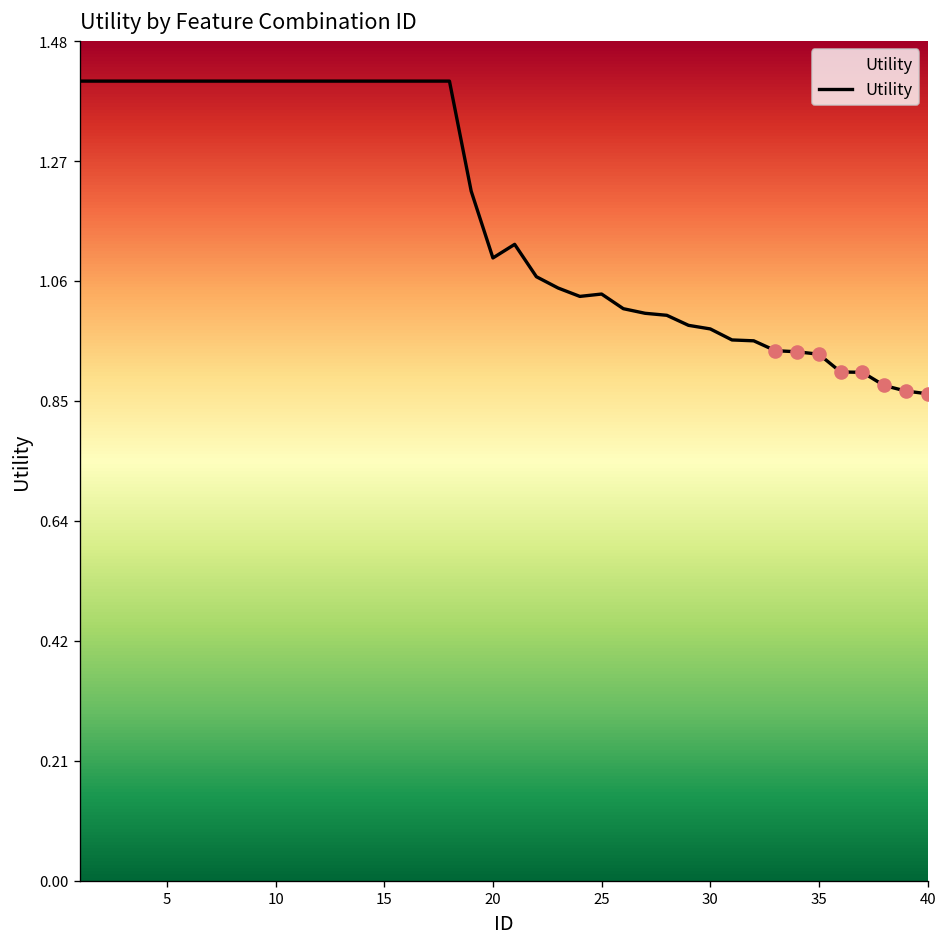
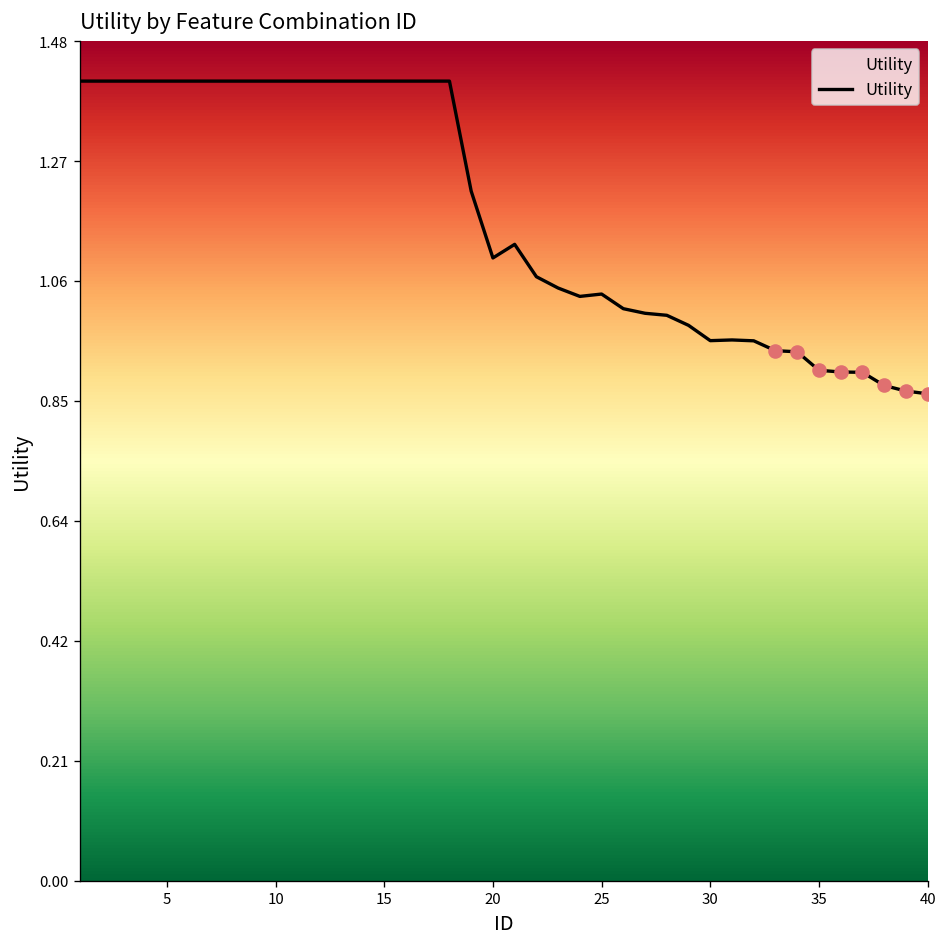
  {
    "Utility": {
      "5": 1.41,
      "10": 1.41,
      "15": 1.41,
      "20": 1.10,
      "25": 1.04,
-     "30": 0.98,
-     "35": 0.93
+     "30": 0.96,
+     "35": 0.90
    }
  }
